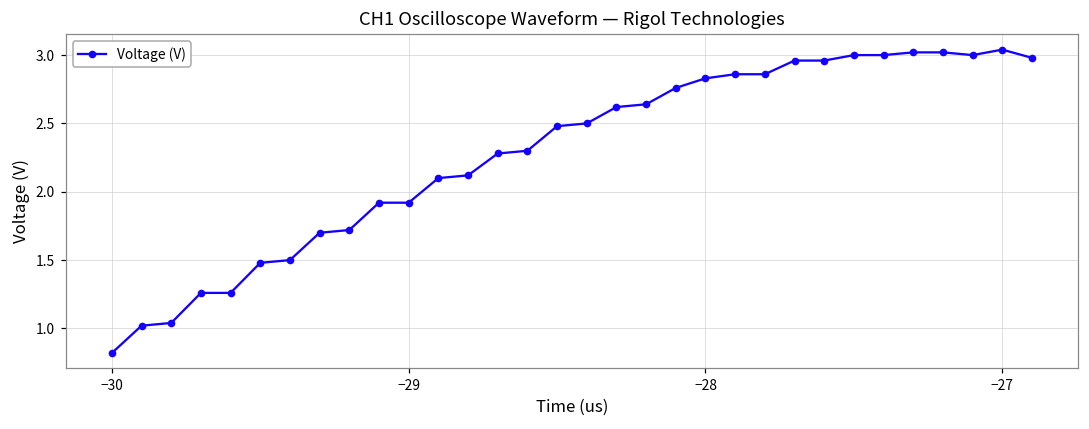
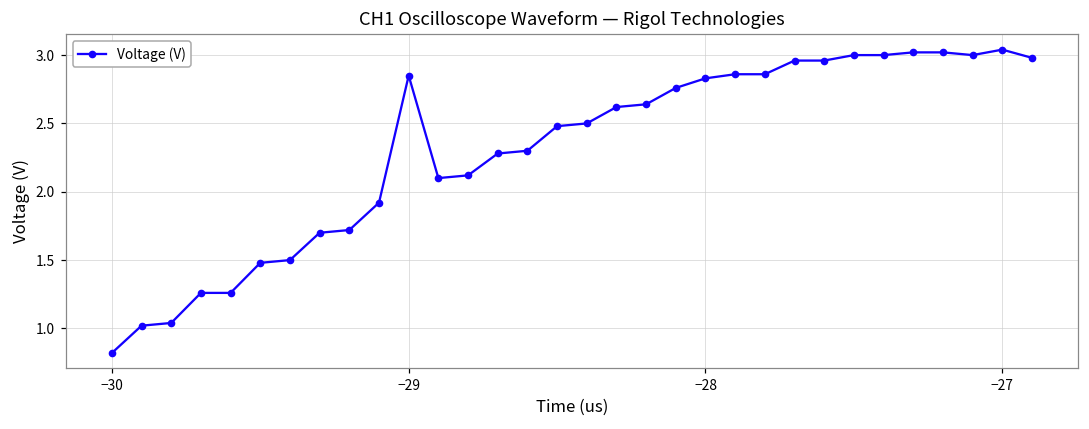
  {
    "−30": 0.82,
-   "−29": 1.92,
+   "−29": 2.85,
    "−28": 2.83,
    "−27": 3.04
  }
